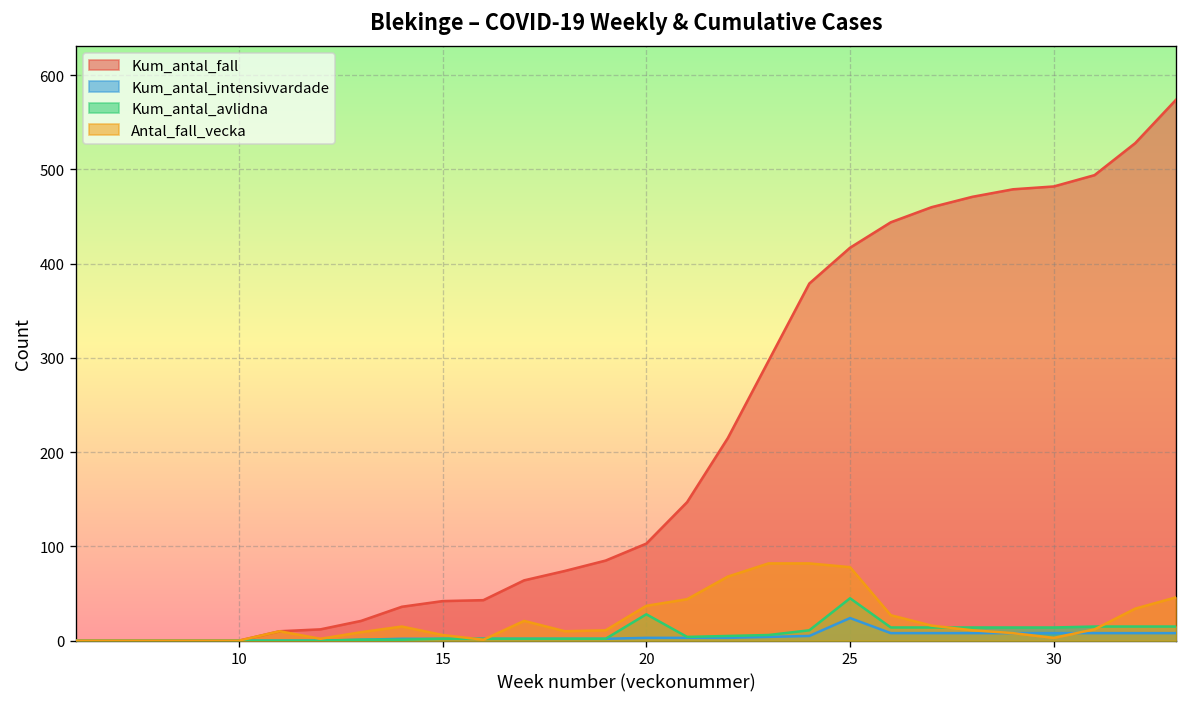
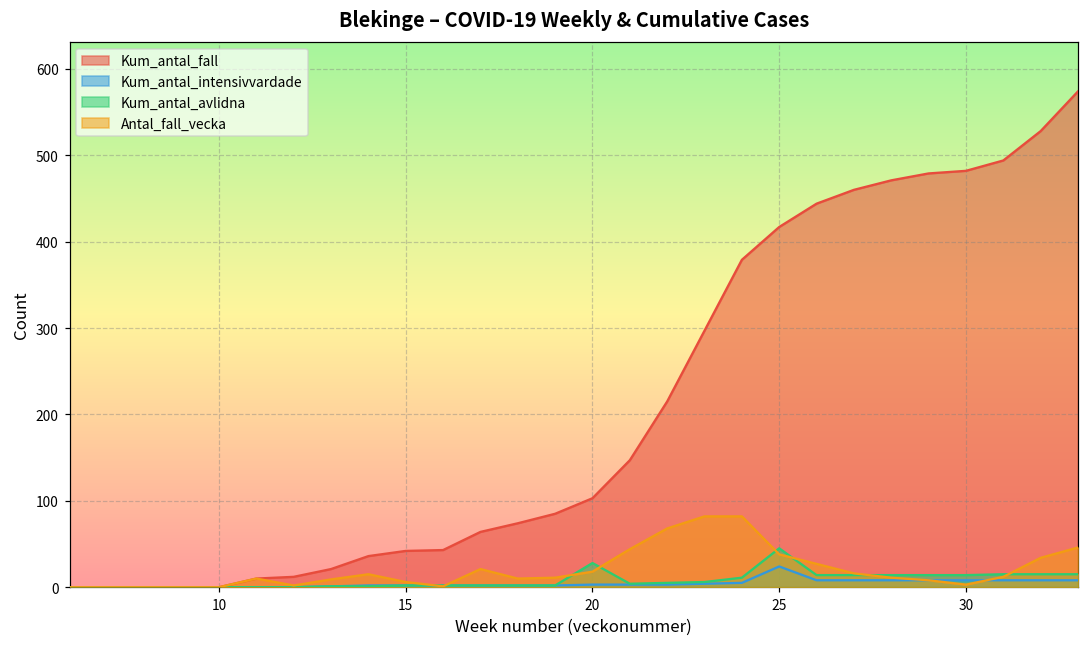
  {
    "Kum_antal_fall": {
      "15": 40,
      "20": 100,
      "25": 420,
      "30": 480
    },
    "Kum_antal_intensivvardade": {
      "20": 0,
      "25": 20,
      "30": 10
    },
    "Kum_antal_avlidna": {
      "20": 30,
      "25": 50,
      "30": 10
    },
    "Antal_fall_vecka": {
      "15": 10,
-     "20": 40,
-     "25": 80,
+     "20": 20,
+     "25": 40,
      "30": 0
    }
  }
